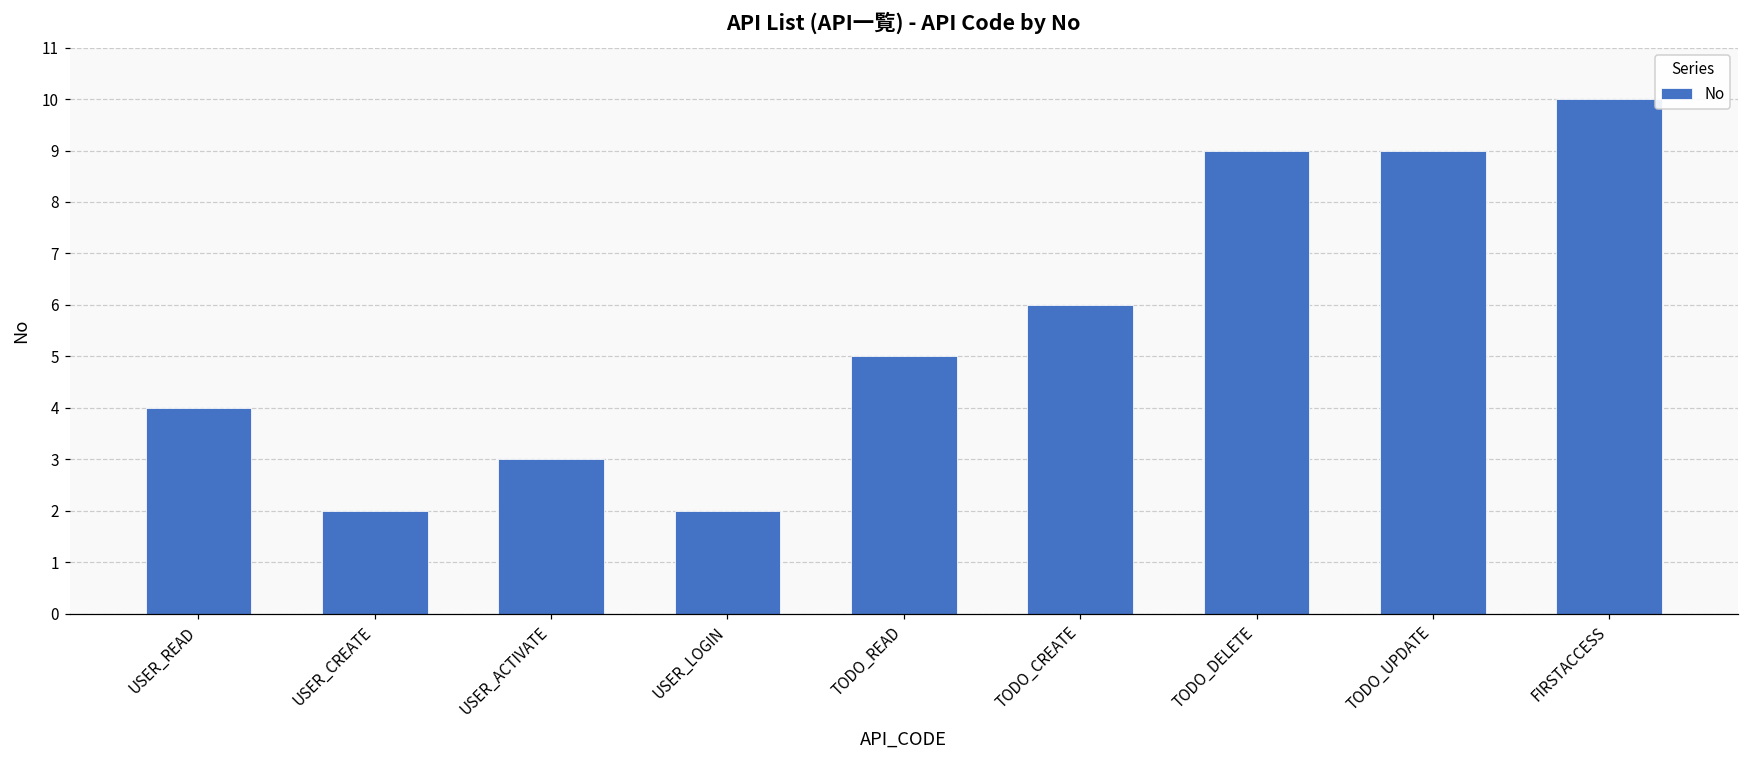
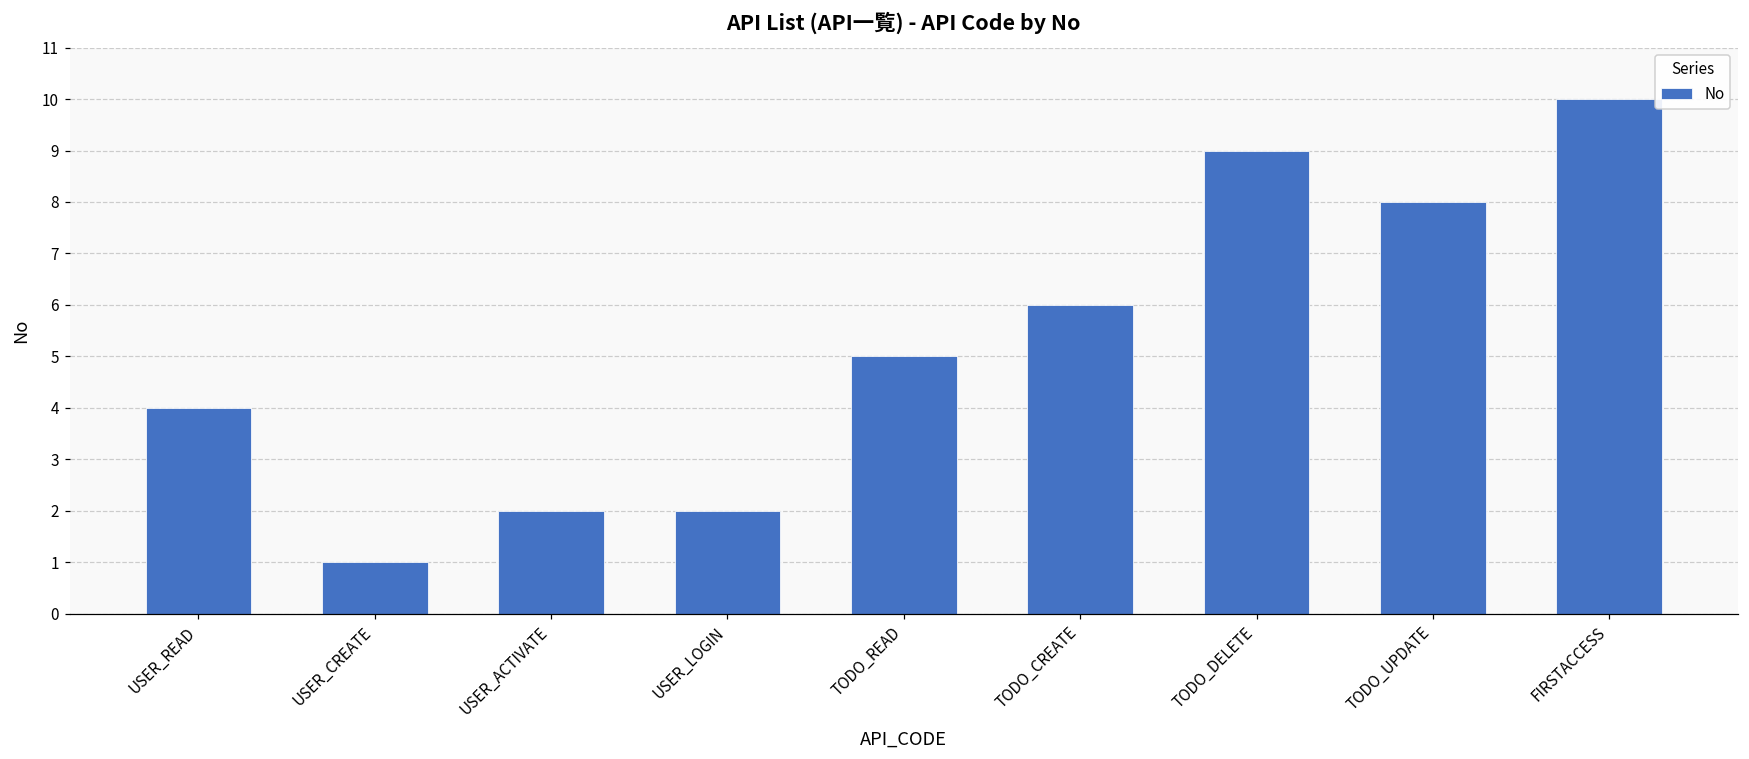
  {
    "USER_READ": 4,
-   "USER_CREATE": 2,
-   "USER_ACTIVATE": 3,
+   "USER_CREATE": 1,
+   "USER_ACTIVATE": 2,
    "USER_LOGIN": 2,
    "TODO_READ": 5,
    "TODO_CREATE": 6,
    "TODO_DELETE": 9,
-   "TODO_UPDATE": 9,
+   "TODO_UPDATE": 8,
    "FIRSTACCESS": 10
  }
